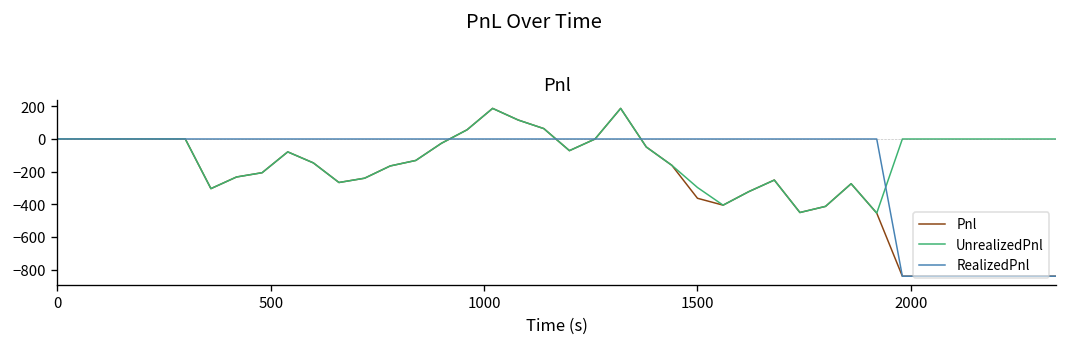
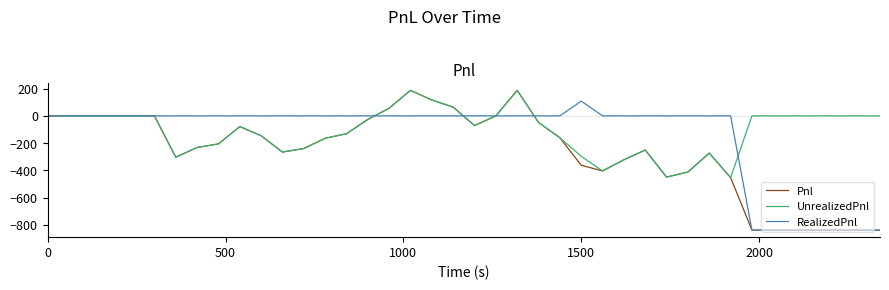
  {
    "Pnl": {
      "1500": -360
    },
    "UnrealizedPnl": {
      "1500": -300
    },
    "RealizedPnl": {
-     "1500": 0
+     "1500": 110
    }
  }
